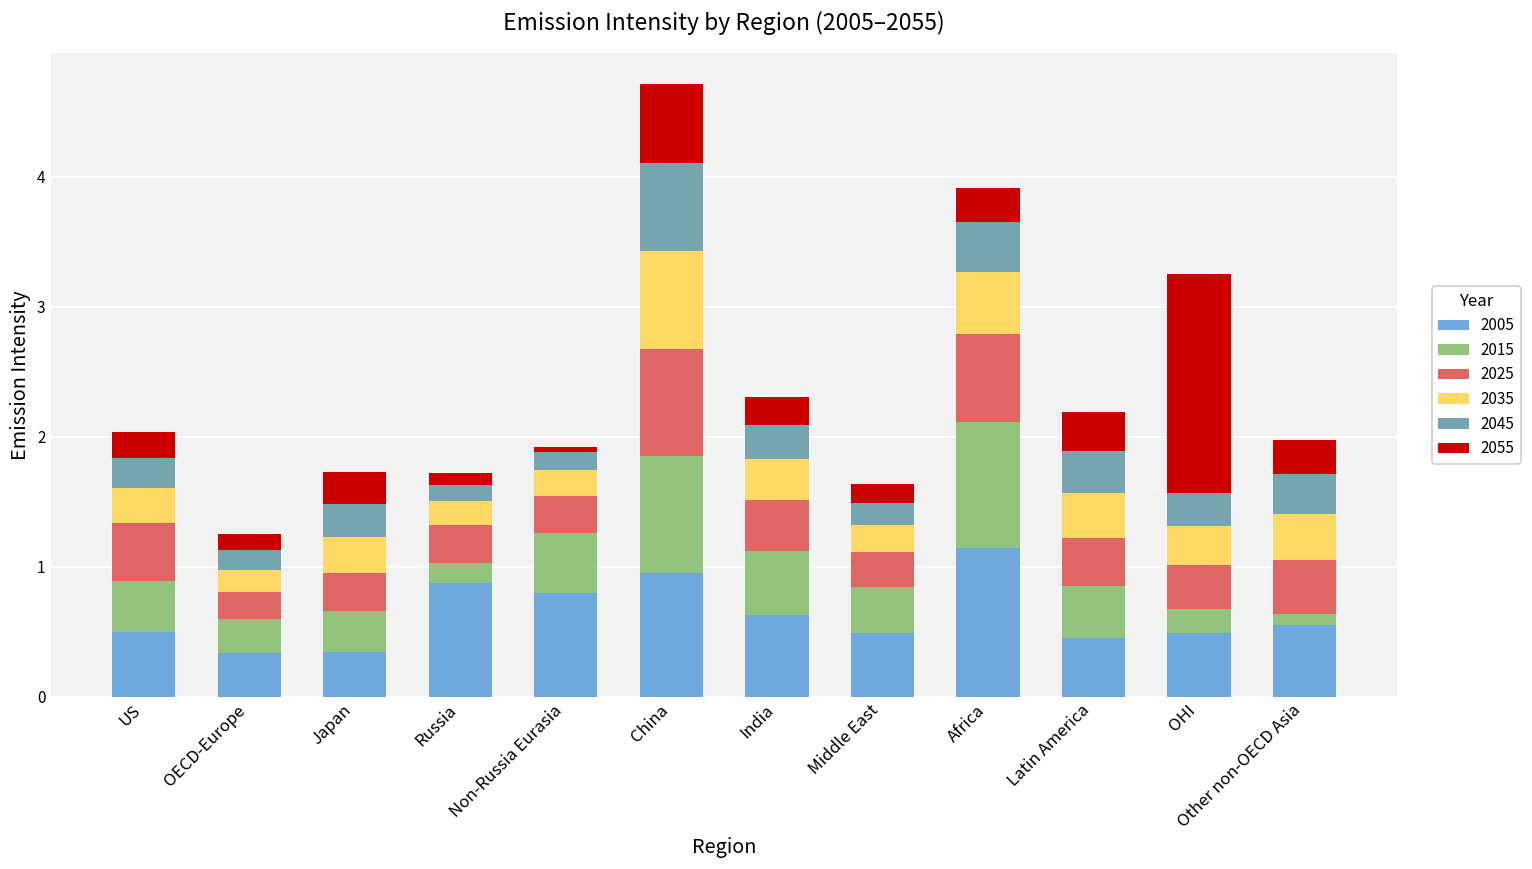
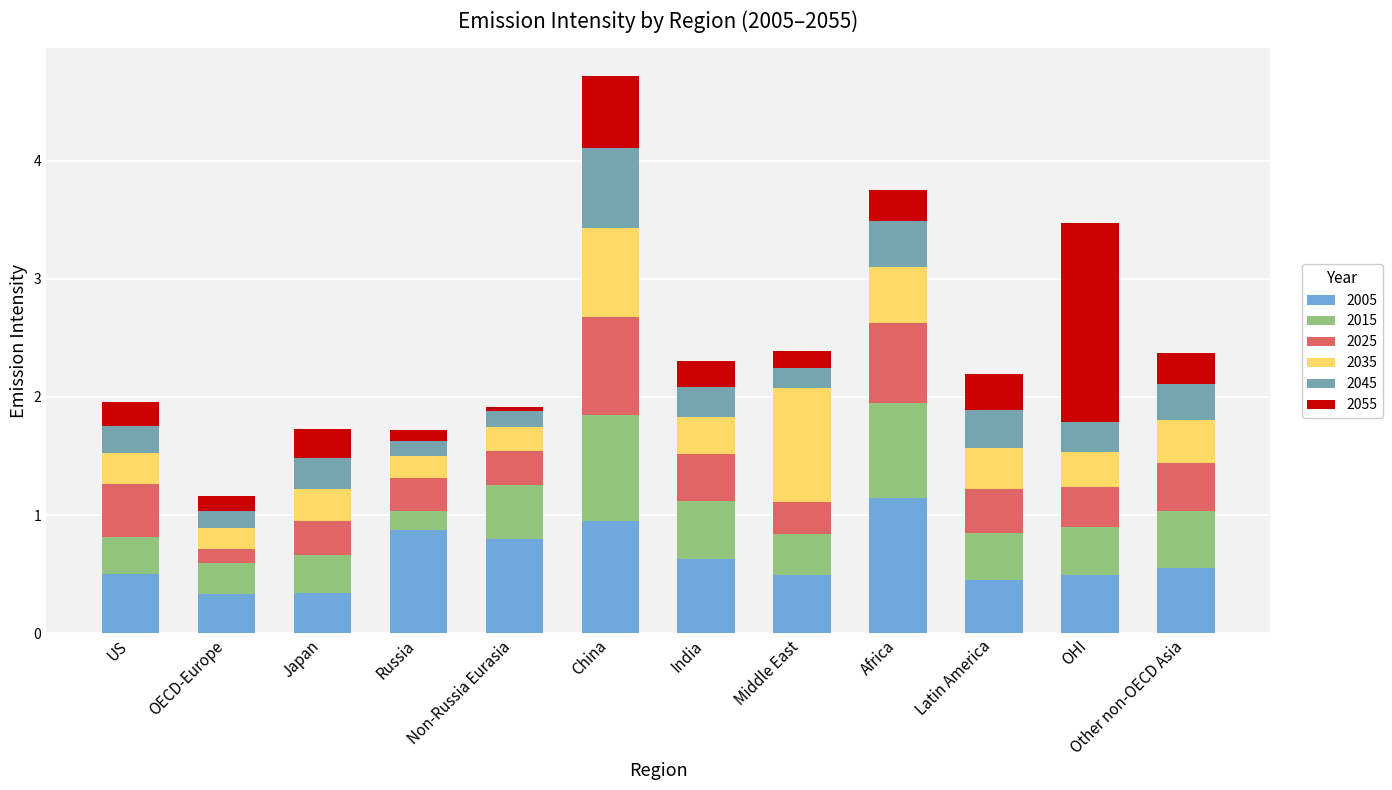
  {
    "2015": {
-     "US": 0.39,
+     "US": 0.31,
      "OECD-Europe": 0.26,
      "Japan": 0.32,
      "Russia": 0.16,
      "Non-Russia Eurasia": 0.46,
      "China": 0.89,
      "India": 0.49,
      "Middle East": 0.35,
-     "Africa": 0.97,
+     "Africa": 0.81,
      "Latin America": 0.40,
-     "OHI": 0.18,
-     "Other non-OECD Asia": 0.08
+     "OHI": 0.40,
+     "Other non-OECD Asia": 0.48
    },
    "2025": {
      "US": 0.45,
-     "OECD-Europe": 0.21,
+     "OECD-Europe": 0.12,
      "Japan": 0.29,
      "Russia": 0.29,
      "Non-Russia Eurasia": 0.29,
      "China": 0.83,
      "India": 0.39,
      "Middle East": 0.27,
      "Africa": 0.68,
      "Latin America": 0.37,
      "OHI": 0.34,
      "Other non-OECD Asia": 0.41
    },
    "2035": {
      "US": 0.27,
      "OECD-Europe": 0.17,
      "Japan": 0.27,
      "Russia": 0.18,
      "Non-Russia Eurasia": 0.20,
      "China": 0.75,
      "India": 0.32,
-     "Middle East": 0.21,
+     "Middle East": 0.97,
      "Africa": 0.48,
      "Latin America": 0.34,
      "OHI": 0.29,
      "Other non-OECD Asia": 0.36
    },
    "2055": {
      "US": 0.20,
      "OECD-Europe": 0.13,
      "Japan": 0.24,
      "Russia": 0.09,
      "Non-Russia Eurasia": 0.04,
      "China": 0.61,
      "India": 0.21,
      "Middle East": 0.14,
      "Africa": 0.26,
      "Latin America": 0.30,
      "OHI": 1.68,
      "Other non-OECD Asia": 0.26
    }
  }
